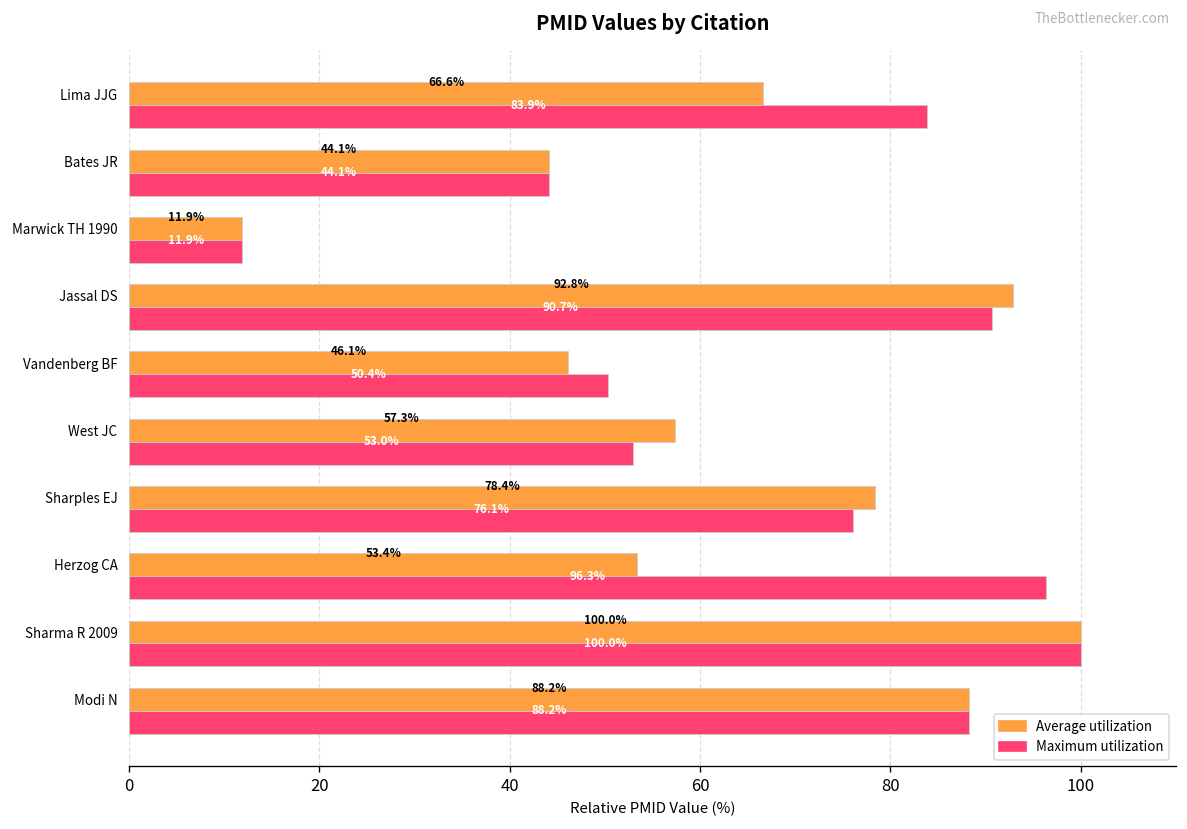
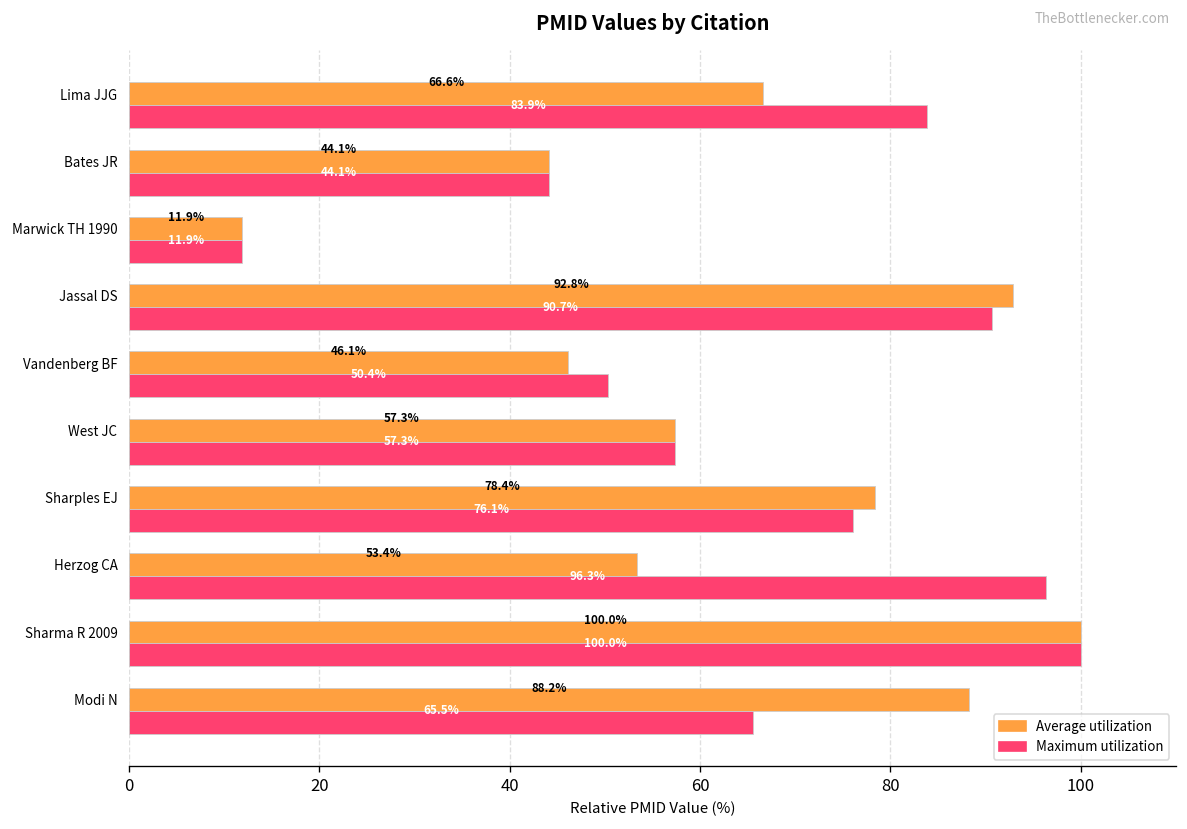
  {
    "Average utilization": {
      "Lima JJG": "66.6%",
      "Bates JR": "44.1%",
      "Marwick TH 1990": "11.9%",
      "Jassal DS": "92.8%",
      "Vandenberg BF": "46.1%",
      "West JC": "57.3%",
      "Sharples EJ": "78.4%",
      "Herzog CA": "53.4%",
      "Sharma R 2009": "100.0%",
      "Modi N": "88.2%"
    },
    "Maximum utilization": {
      "Bates JR": "44.1%",
      "Jassal DS": "90.7%",
-     "West JC": "53.0%",
+     "West JC": "57.3%",
      "Sharples EJ": "76.1%",
      "Sharma R 2009": "100.0%",
-     "Modi N": "88.2%"
+     "Modi N": "65.5%"
    }
  }
